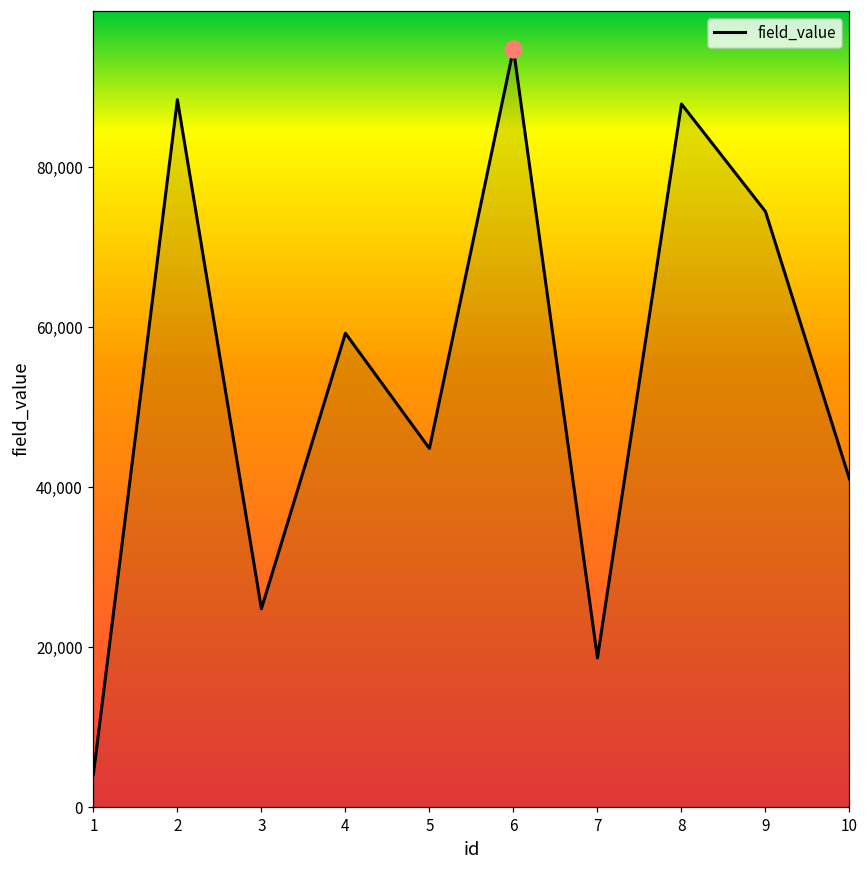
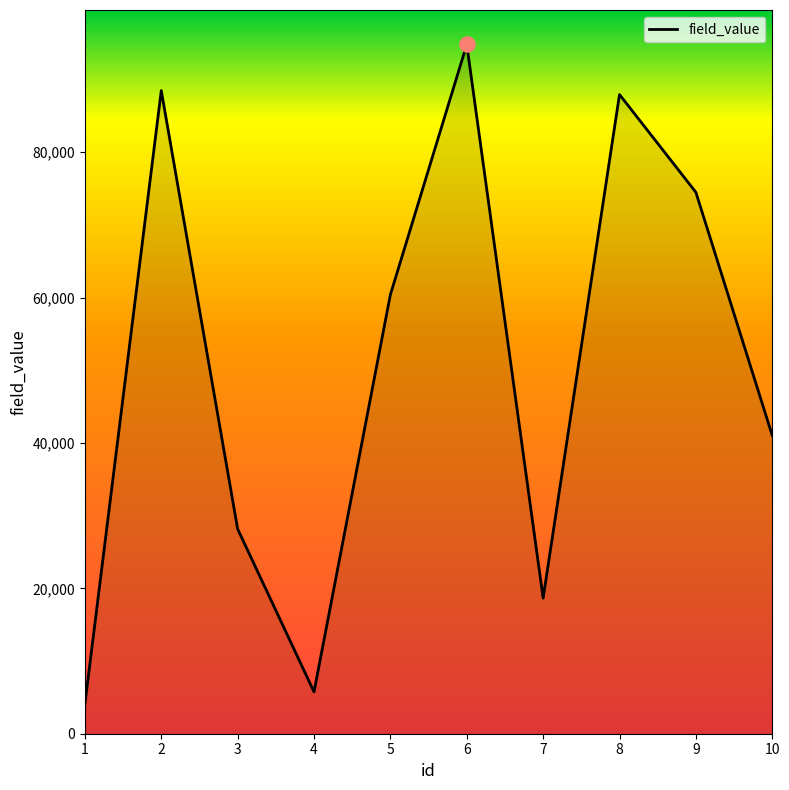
  {
    "field_value": {
      "1": "4,000",
      "2": "88,000",
-     "3": "25,000",
-     "4": "59,000",
-     "5": "45,000",
+     "3": "28,000",
+     "4": "6,000",
+     "5": "60,000",
      "7": "19,000",
      "8": "88,000",
      "9": "74,000",
      "10": "41,000"
    }
  }
